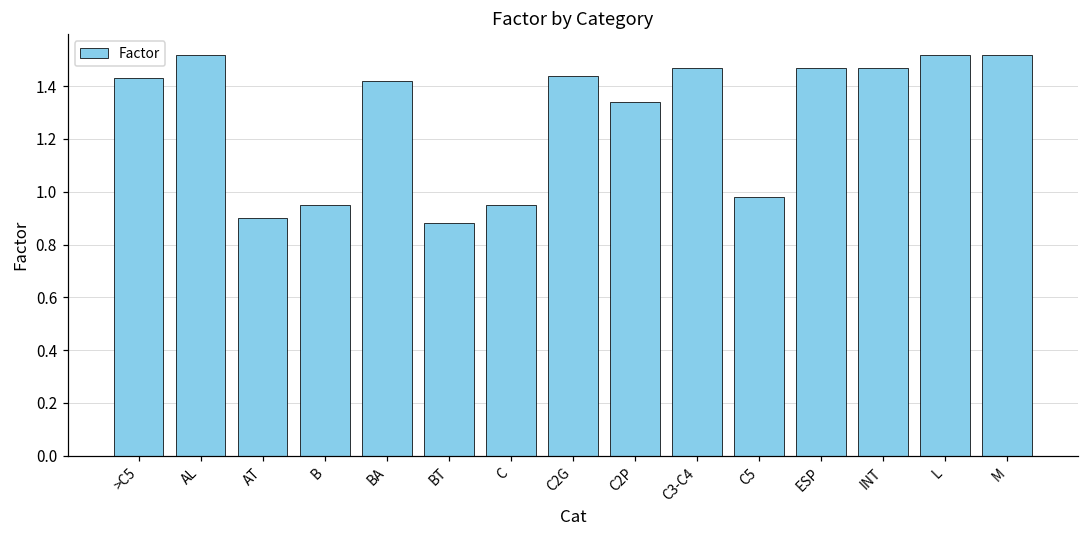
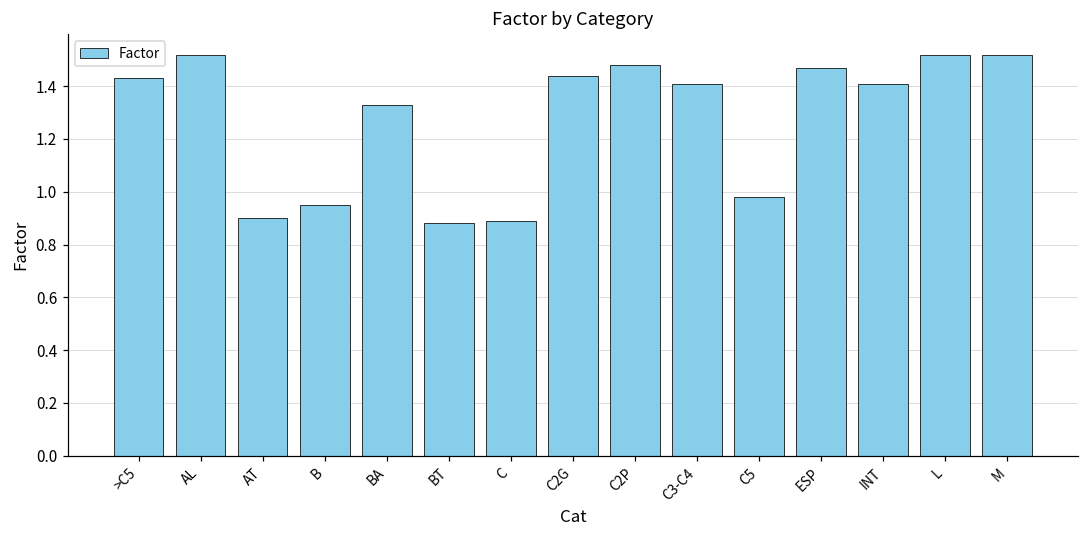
  {
    ">C5": 1.43,
    "AL": 1.52,
    "AT": 0.90,
    "B": 0.95,
-   "BA": 1.42,
+   "BA": 1.33,
    "BT": 0.88,
-   "C": 0.95,
+   "C": 0.89,
    "C2G": 1.44,
-   "C2P": 1.34,
-   "C3-C4": 1.47,
+   "C2P": 1.48,
+   "C3-C4": 1.41,
    "C5": 0.98,
    "ESP": 1.47,
-   "INT": 1.47,
+   "INT": 1.41,
    "L": 1.52,
    "M": 1.52
  }
